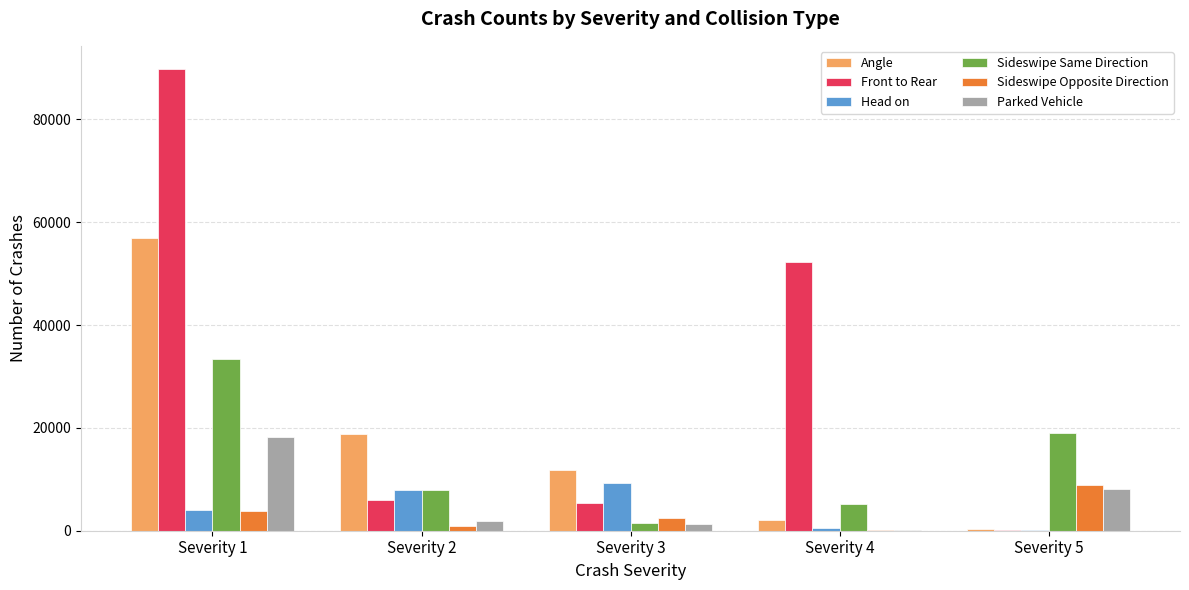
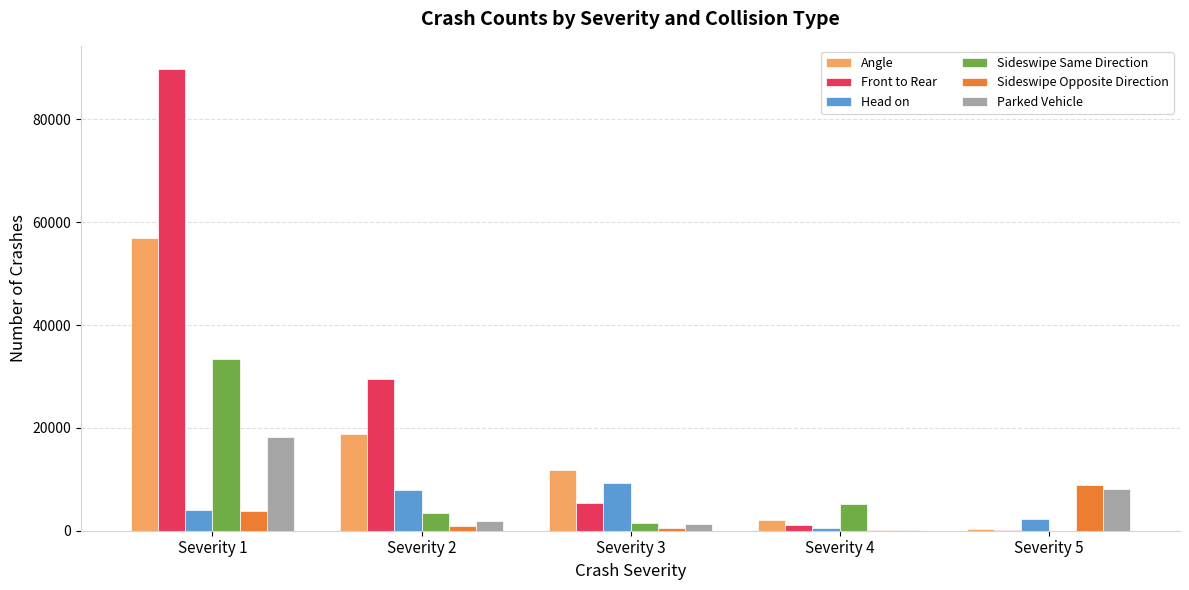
  {
    "Angle": {
      "Severity 1": 57000,
      "Severity 2": 19000,
      "Severity 3": 12000,
      "Severity 4": 2000
    },
    "Front to Rear": {
      "Severity 1": 90000,
-     "Severity 2": 6000,
+     "Severity 2": 29000,
      "Severity 3": 5000,
-     "Severity 4": 52000
+     "Severity 4": 1000
    },
    "Head on": {
      "Severity 1": 4000,
      "Severity 2": 8000,
      "Severity 3": 9000,
-     "Severity 5": 0
+     "Severity 5": 2000
    },
    "Sideswipe Same Direction": {
      "Severity 1": 33000,
-     "Severity 2": 8000,
+     "Severity 2": 3000,
      "Severity 3": 2000,
      "Severity 4": 5000,
-     "Severity 5": 19000
+     "Severity 5": 0
    },
    "Sideswipe Opposite Direction": {
      "Severity 1": 4000,
      "Severity 2": 1000,
-     "Severity 3": 3000,
+     "Severity 3": 1000,
      "Severity 5": 9000
    },
    "Parked Vehicle": {
      "Severity 1": 18000,
      "Severity 2": 2000,
      "Severity 3": 1000,
      "Severity 5": 8000
    }
  }
